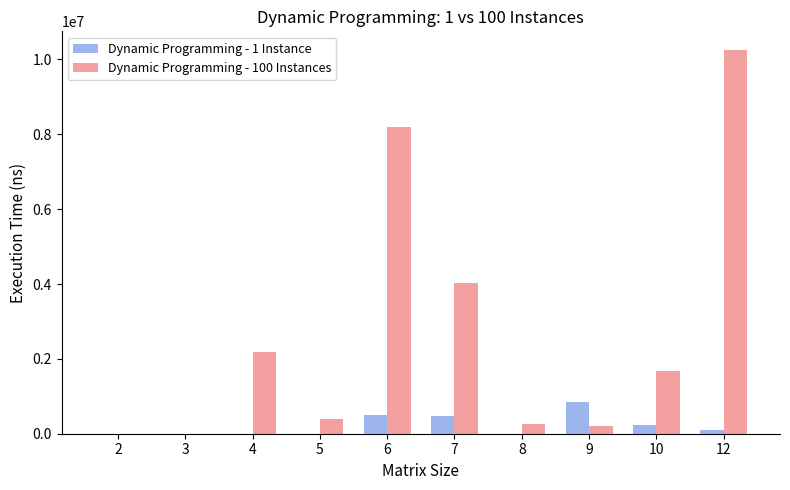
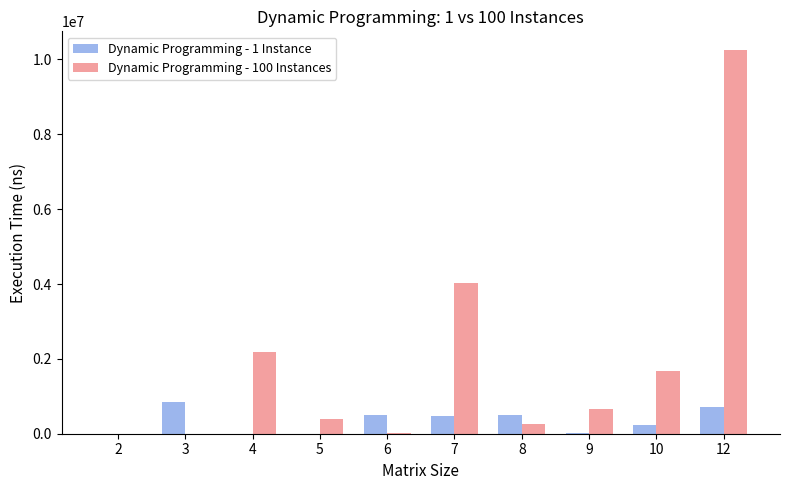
  {
    "Dynamic Programming - 1 Instance": {
-     "3": 0,
+     "3": 900000,
      "6": 500000,
      "7": 500000,
-     "8": 0,
-     "9": 900000,
+     "8": 500000,
+     "9": 0,
      "10": 200000,
-     "12": 100000
+     "12": 700000
    },
    "Dynamic Programming - 100 Instances": {
      "4": 2200000,
      "5": 400000,
-     "6": 8200000,
+     "6": 0,
      "7": 4000000,
      "8": 200000,
-     "9": 200000,
+     "9": 700000,
      "10": 1700000,
      "12": 10200000
    }
  }
